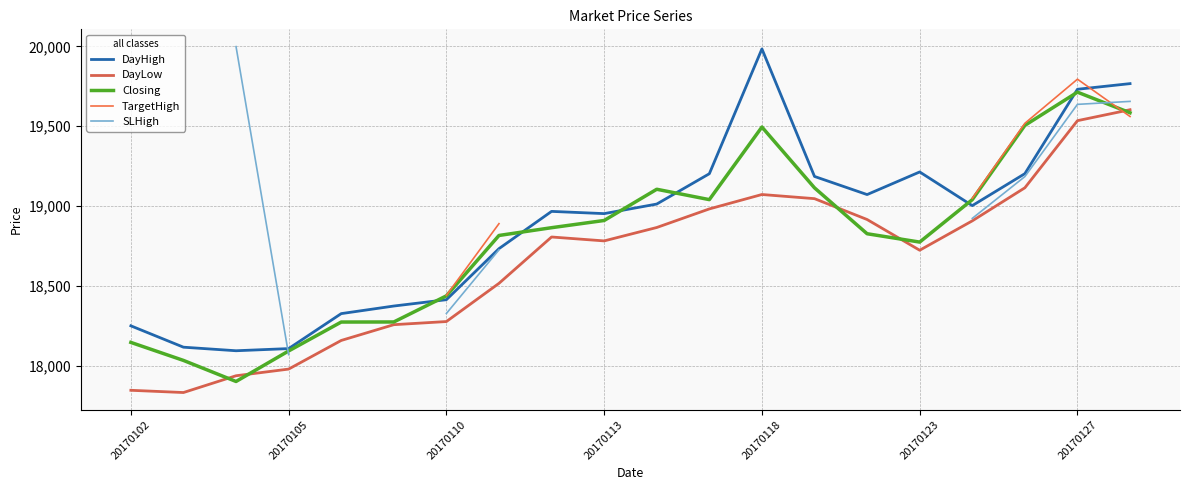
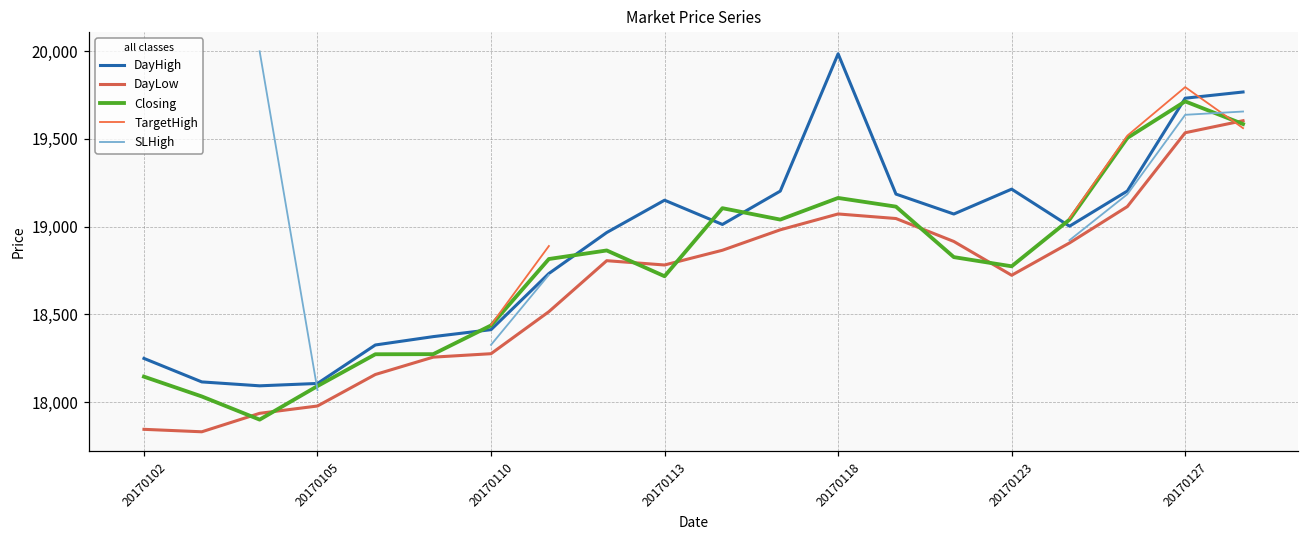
  {
    "DayHigh": {
      "20170102": "18,250",
      "20170110": "18,410",
-     "20170113": "18,950",
+     "20170113": "19,150",
      "20170118": "19,980",
      "20170123": "19,210",
      "20170127": "19,730"
    },
    "Closing": {
      "20170102": "18,150",
-     "20170113": "18,910",
-     "20170118": "19,500",
+     "20170113": "18,720",
+     "20170118": "19,160",
      "20170123": "18,770",
      "20170127": "19,710"
    },
    "SLHigh": {
      "20170105": "18,070",
      "20170110": "18,330",
      "20170127": "19,640"
    }
  }
